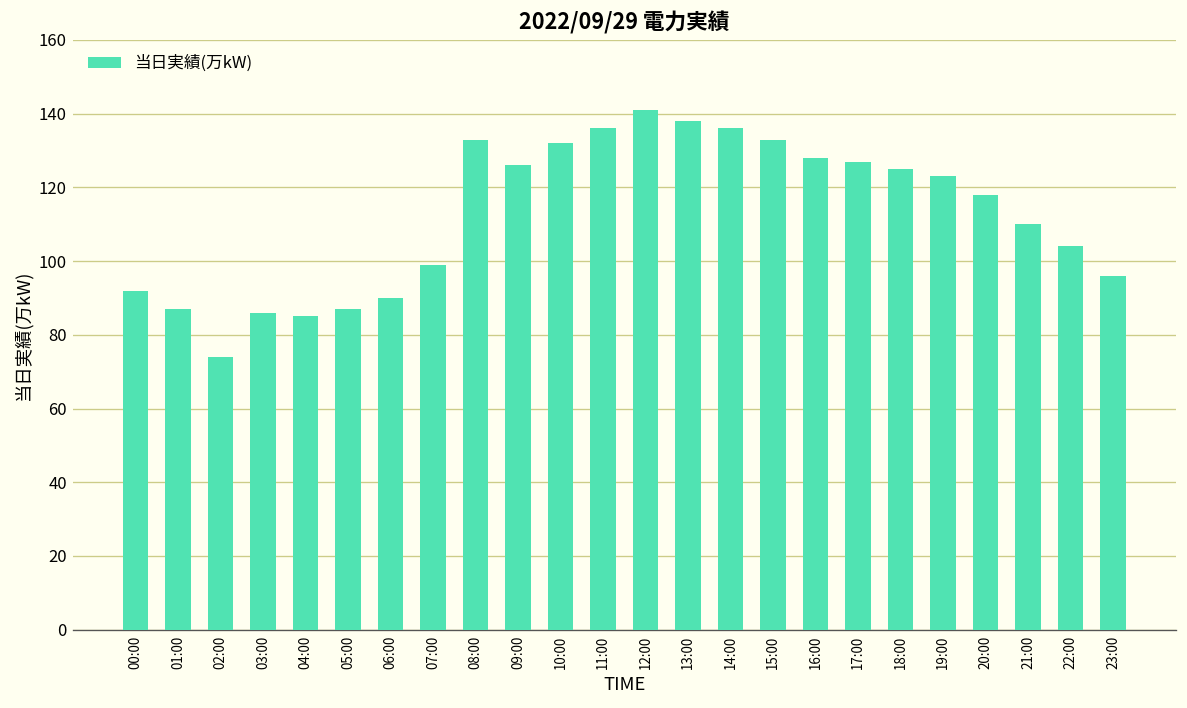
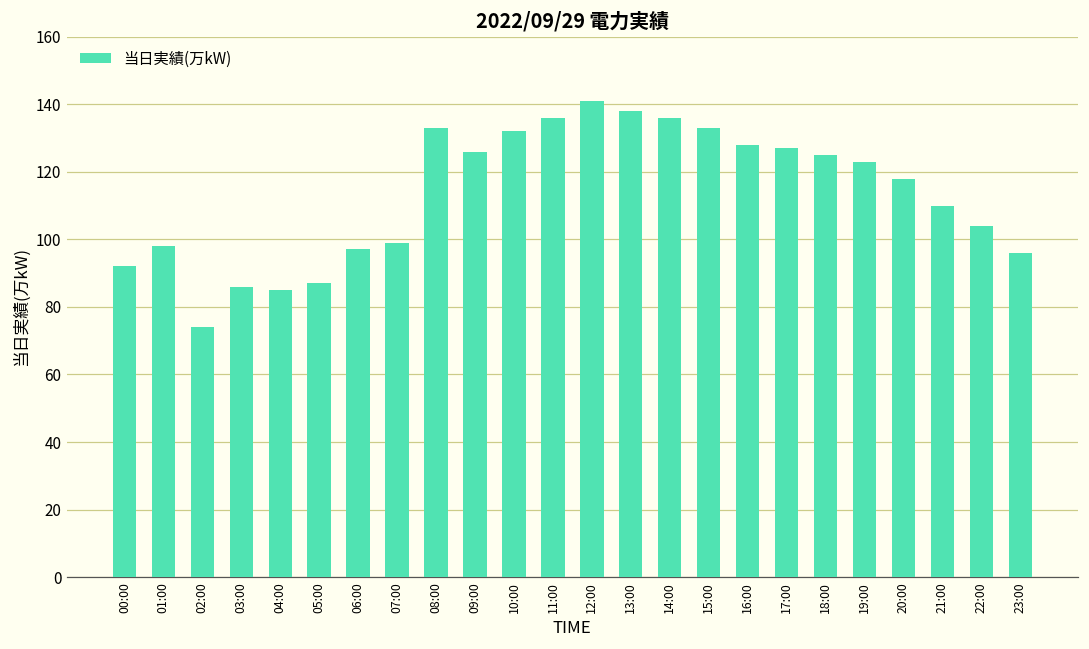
  {
    "00:00": 92,
-   "01:00": 87,
+   "01:00": 98,
    "02:00": 74,
    "03:00": 86,
    "04:00": 85,
    "05:00": 87,
-   "06:00": 90,
+   "06:00": 97,
    "07:00": 99,
    "08:00": 133,
    "09:00": 126,
    "10:00": 132,
    "11:00": 136,
    "12:00": 141,
    "13:00": 138,
    "14:00": 136,
    "15:00": 133,
    "16:00": 128,
    "17:00": 127,
    "18:00": 125,
    "19:00": 123,
    "20:00": 118,
    "21:00": 110,
    "22:00": 104,
    "23:00": 96
  }
